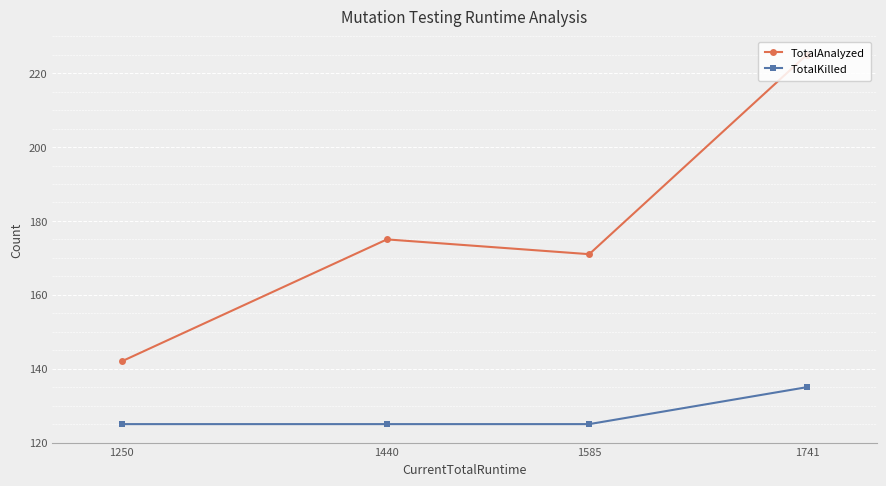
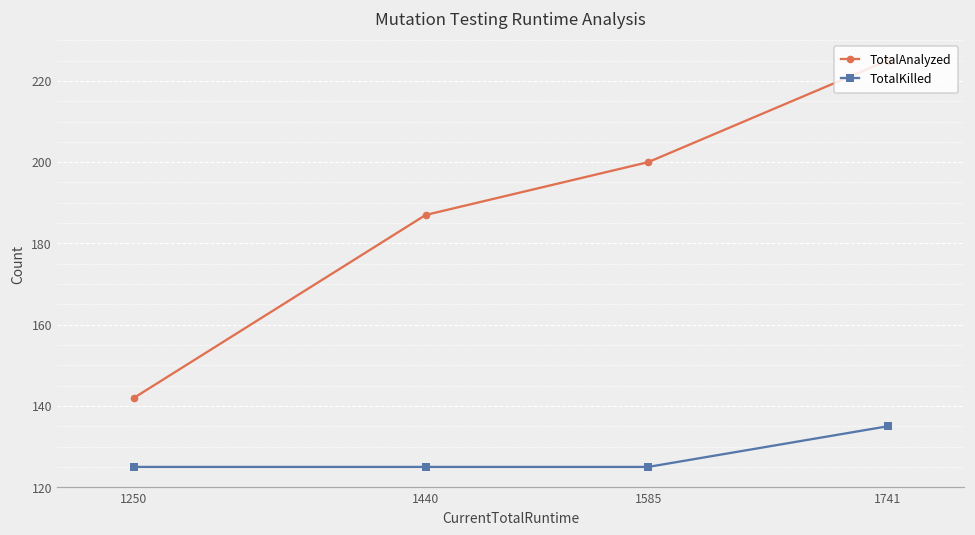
  {
    "TotalAnalyzed": {
      "1250": 142,
-     "1440": 175,
-     "1585": 171
+     "1440": 187,
+     "1585": 200
    },
    "TotalKilled": {
      "1250": 125,
      "1440": 125,
      "1585": 125,
      "1741": 135
    }
  }
